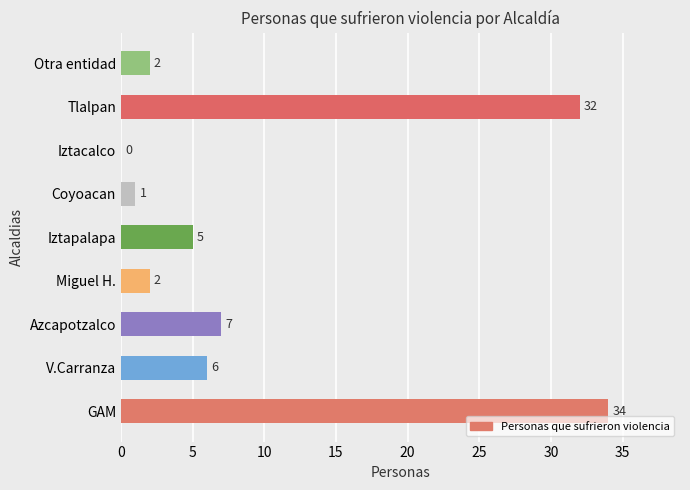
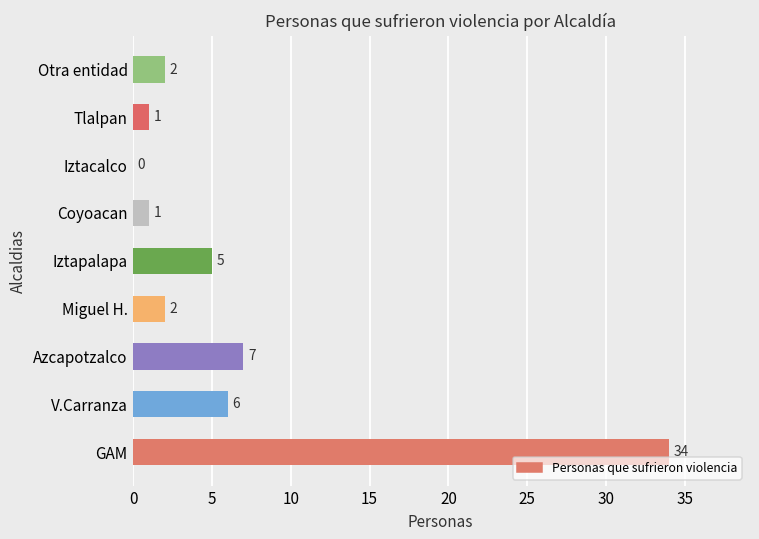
  {
    "Otra entidad": 2,
-   "Tlalpan": 32,
+   "Tlalpan": 1,
    "Iztacalco": 0,
    "Coyoacan": 1,
    "Iztapalapa": 5,
    "Miguel H.": 2,
    "Azcapotzalco": 7,
    "V.Carranza": 6
  }
